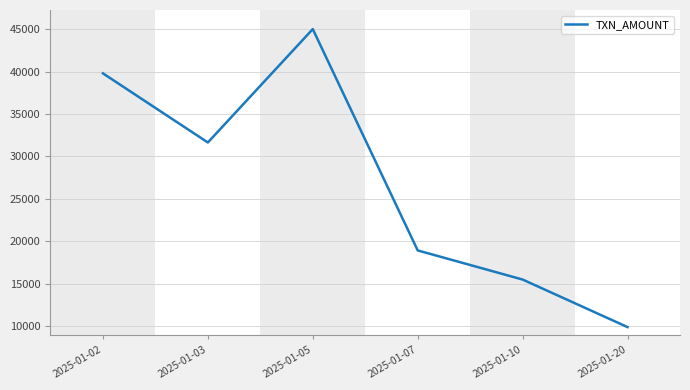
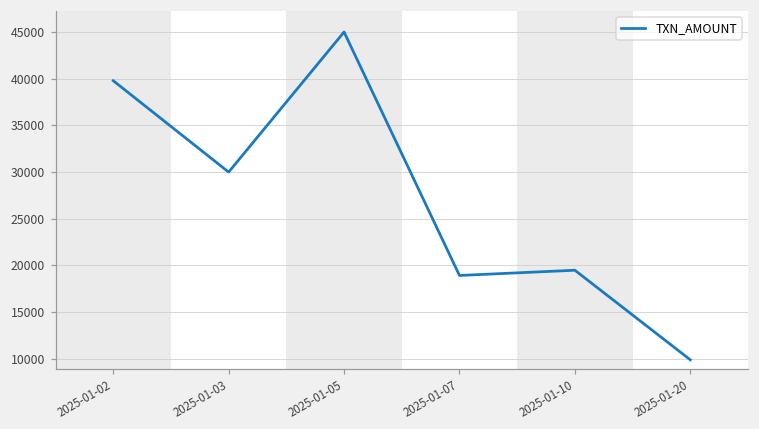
  {
    "2025-01-02": 40000,
-   "2025-01-03": 32000,
+   "2025-01-03": 30000,
    "2025-01-05": 45000,
    "2025-01-07": 19000,
-   "2025-01-10": 16000,
+   "2025-01-10": 19000,
    "2025-01-20": 10000
  }
